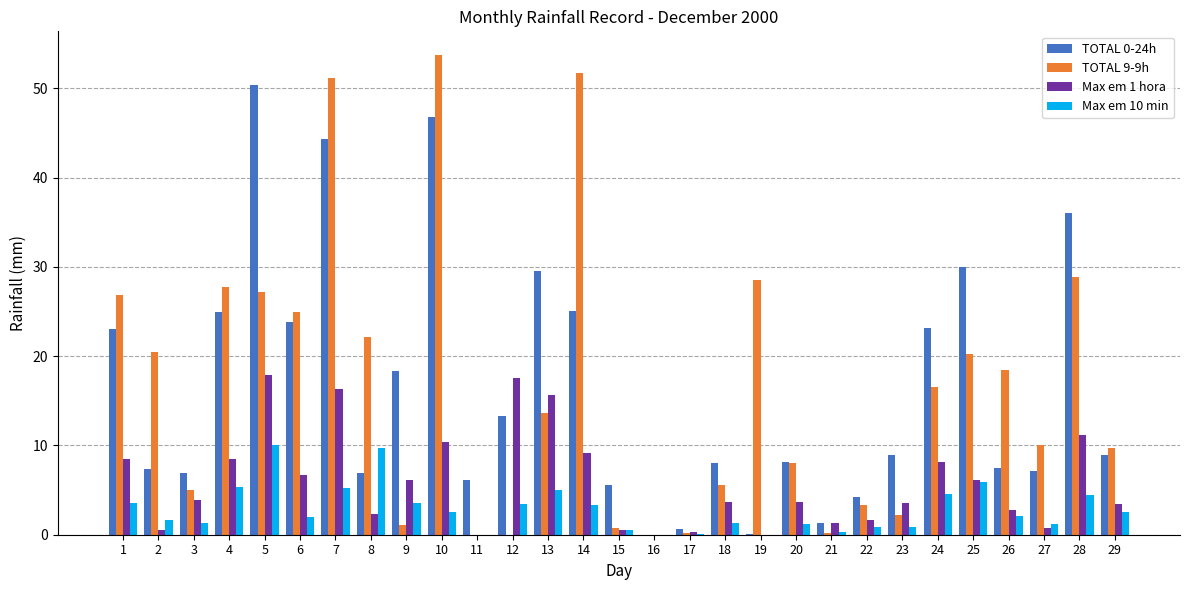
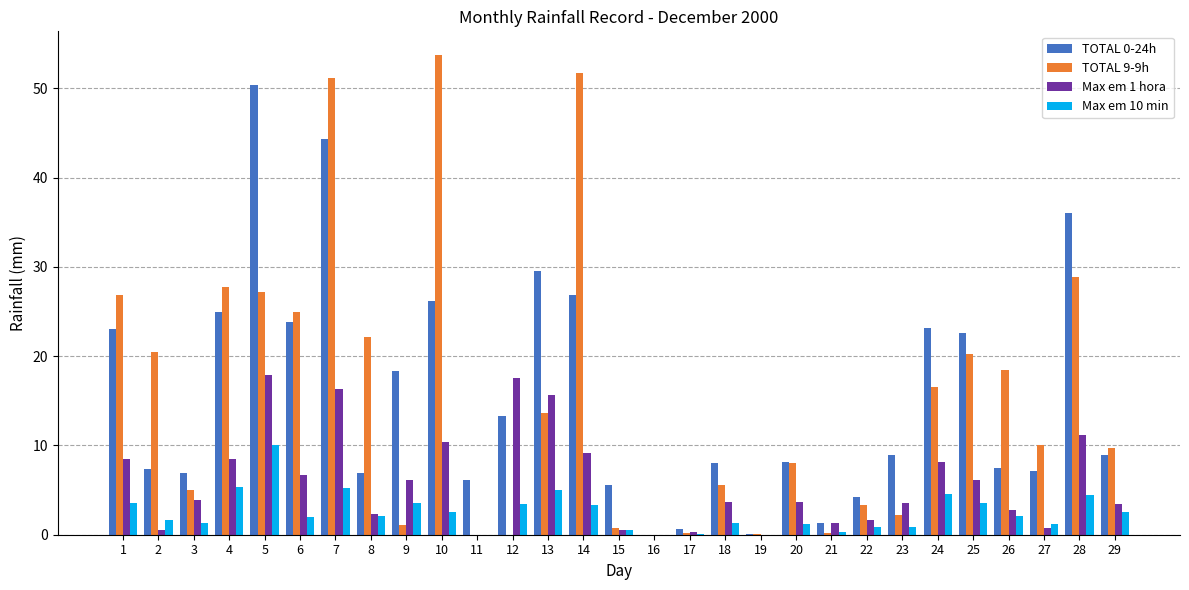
  {
    "TOTAL 0-24h": {
      "1": 23,
      "2": 7,
      "3": 7,
      "4": 25,
      "5": 50,
      "6": 24,
      "7": 44,
      "8": 7,
      "9": 18,
-     "10": 47,
+     "10": 26,
      "11": 6,
      "12": 13,
      "13": 30,
-     "14": 25,
+     "14": 27,
      "15": 6,
      "16": 0,
      "17": 1,
      "18": 8,
      "20": 8,
      "21": 1,
      "22": 4,
      "23": 9,
      "24": 23,
-     "25": 30,
+     "25": 23,
      "26": 8,
      "27": 7,
      "28": 36,
      "29": 9
    },
    "TOTAL 9-9h": {
      "1": 27,
      "2": 21,
      "3": 5,
      "4": 28,
      "5": 27,
      "6": 25,
      "7": 51,
      "8": 22,
      "9": 1,
      "10": 54,
      "11": 0,
      "12": 0,
      "13": 14,
      "14": 52,
      "15": 1,
      "16": 0,
      "18": 6,
-     "19": 29,
+     "19": 0,
      "20": 8,
      "22": 3,
      "23": 2,
      "24": 17,
      "25": 20,
      "26": 18,
      "27": 10,
      "28": 29,
      "29": 10
    },
    "Max em 1 hora": {
      "1": 9,
      "2": 1,
      "3": 4,
      "4": 9,
      "5": 18,
      "6": 7,
      "7": 16,
      "8": 2,
      "9": 6,
      "10": 10,
      "11": 0,
      "12": 18,
      "13": 16,
      "14": 9,
      "15": 1,
      "16": 0,
      "17": 0,
      "18": 4,
      "19": 0,
      "20": 4,
      "21": 1,
      "22": 2,
      "23": 4,
      "24": 8,
      "25": 6,
      "26": 3,
      "27": 1,
      "28": 11,
      "29": 3
    },
    "Max em 10 min": {
      "1": 4,
      "2": 2,
      "3": 1,
      "4": 5,
      "5": 10,
      "6": 2,
      "7": 5,
-     "8": 10,
+     "8": 2,
      "9": 4,
      "10": 3,
      "11": 0,
      "12": 3,
      "13": 5,
      "14": 3,
      "15": 1,
      "16": 0,
      "18": 1,
      "19": 0,
      "20": 1,
      "21": 0,
      "22": 1,
      "23": 1,
      "24": 5,
-     "25": 6,
+     "25": 4,
      "26": 2,
      "27": 1,
      "28": 4,
      "29": 3
    }
  }
